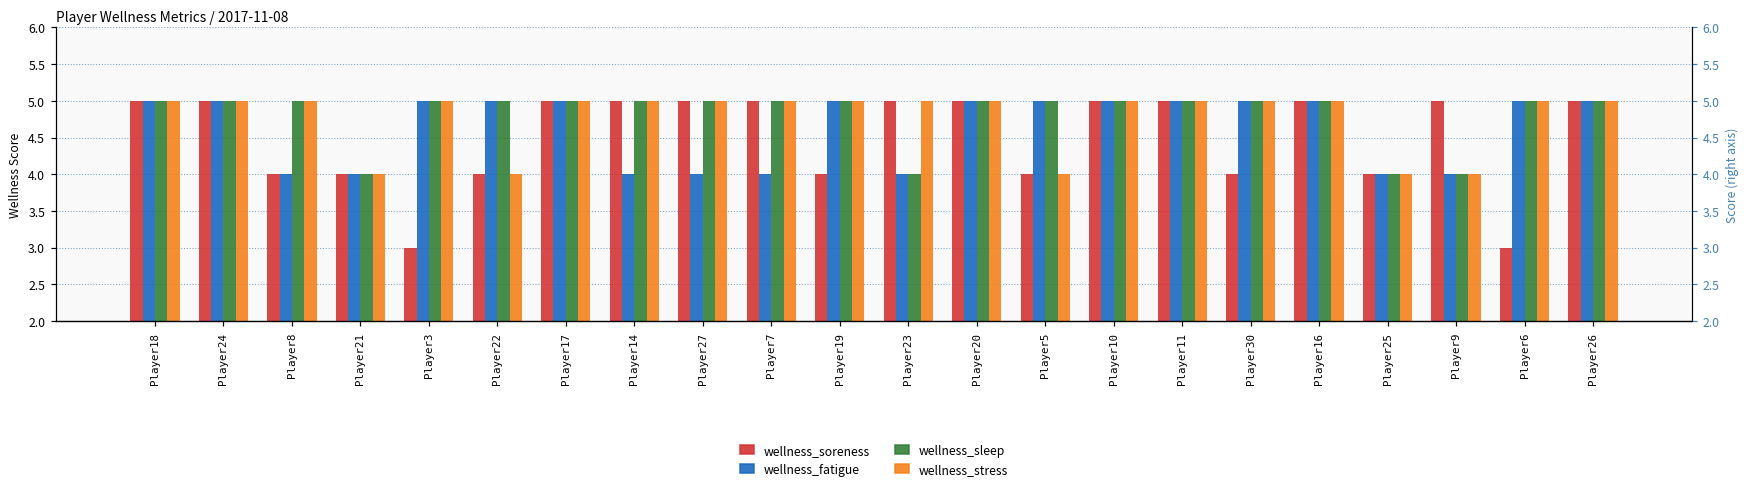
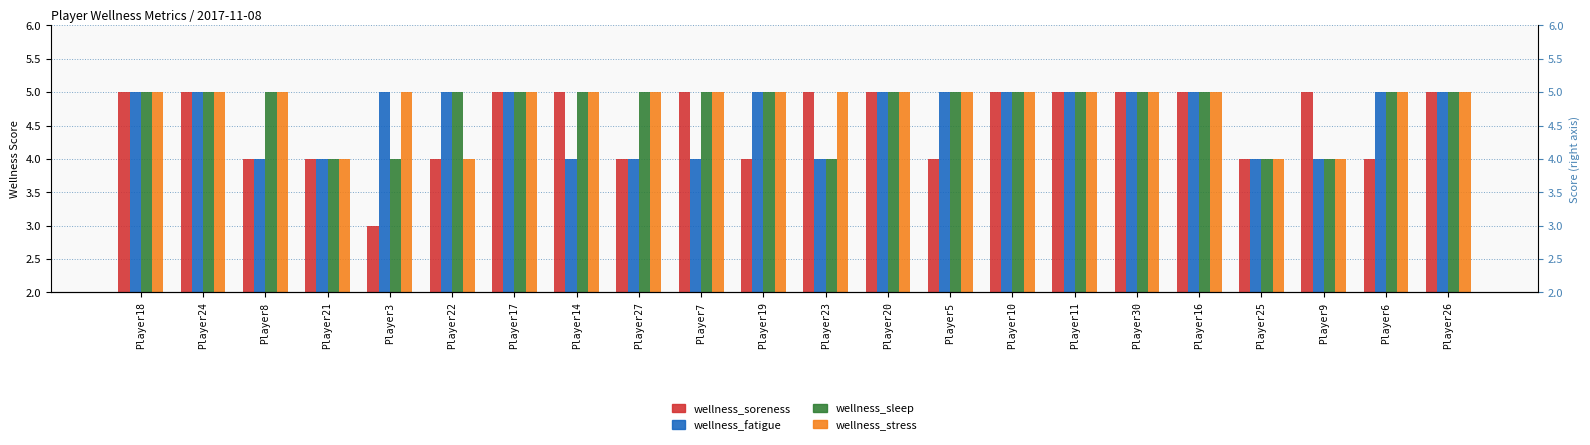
  {
    "wellness_soreness": {
      "Player18": 5,
      "Player24": 5,
      "Player8": 4,
      "Player21": 4,
      "Player3": 3,
      "Player22": 4,
      "Player17": 5,
      "Player14": 5,
-     "Player27": 5,
+     "Player27": 4,
      "Player7": 5,
      "Player19": 4,
      "Player23": 5,
      "Player20": 5,
      "Player5": 4,
      "Player10": 5,
      "Player11": 5,
-     "Player30": 4,
+     "Player30": 5,
      "Player16": 5,
      "Player25": 4,
      "Player9": 5,
-     "Player6": 3,
+     "Player6": 4,
      "Player26": 5
    },
    "wellness_fatigue": {
      "Player18": 5,
      "Player24": 5,
      "Player8": 4,
      "Player21": 4,
      "Player3": 5,
      "Player22": 5,
      "Player17": 5,
      "Player14": 4,
      "Player27": 4,
      "Player7": 4,
      "Player19": 5,
      "Player23": 4,
      "Player20": 5,
      "Player5": 5,
      "Player10": 5,
      "Player11": 5,
      "Player30": 5,
      "Player16": 5,
      "Player25": 4,
      "Player9": 4,
      "Player6": 5,
      "Player26": 5
    },
    "wellness_sleep": {
      "Player18": 5,
      "Player24": 5,
      "Player8": 5,
      "Player21": 4,
-     "Player3": 5,
+     "Player3": 4,
      "Player22": 5,
      "Player17": 5,
      "Player14": 5,
      "Player27": 5,
      "Player7": 5,
      "Player19": 5,
      "Player23": 4,
      "Player20": 5,
      "Player5": 5,
      "Player10": 5,
      "Player11": 5,
      "Player30": 5,
      "Player16": 5,
      "Player25": 4,
      "Player9": 4,
      "Player6": 5,
      "Player26": 5
    },
    "wellness_stress": {
      "Player18": 5,
      "Player24": 5,
      "Player8": 5,
      "Player21": 4,
      "Player3": 5,
      "Player22": 4,
      "Player17": 5,
      "Player14": 5,
      "Player27": 5,
      "Player7": 5,
      "Player19": 5,
      "Player23": 5,
      "Player20": 5,
-     "Player5": 4,
+     "Player5": 5,
      "Player10": 5,
      "Player11": 5,
      "Player30": 5,
      "Player16": 5,
      "Player25": 4,
      "Player9": 4,
      "Player6": 5,
      "Player26": 5
    }
  }
